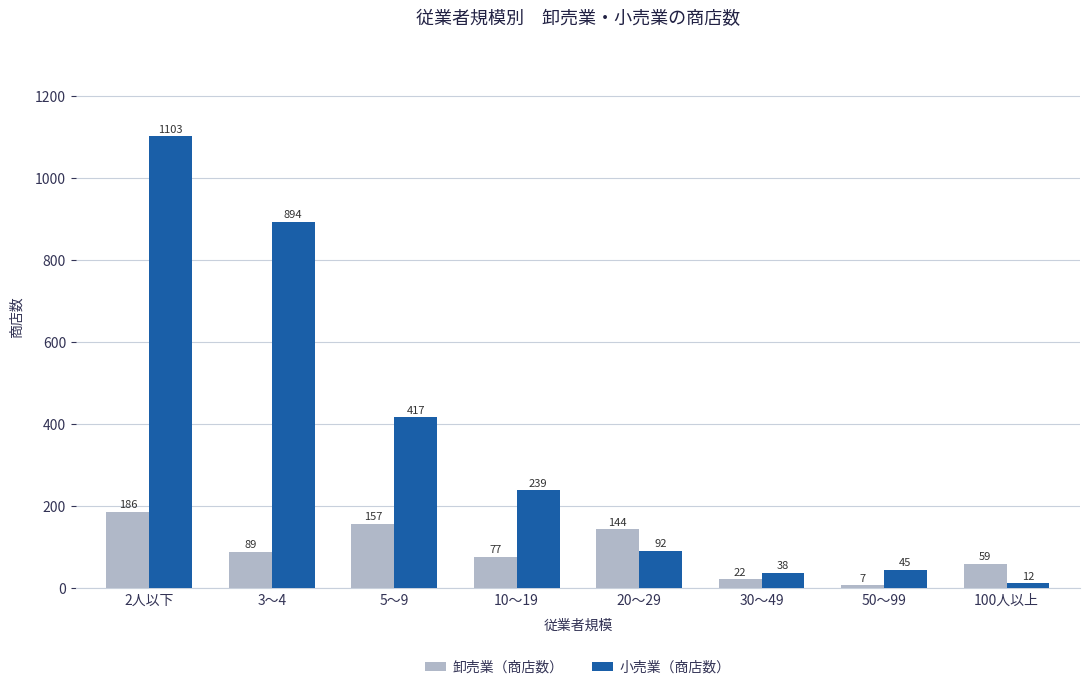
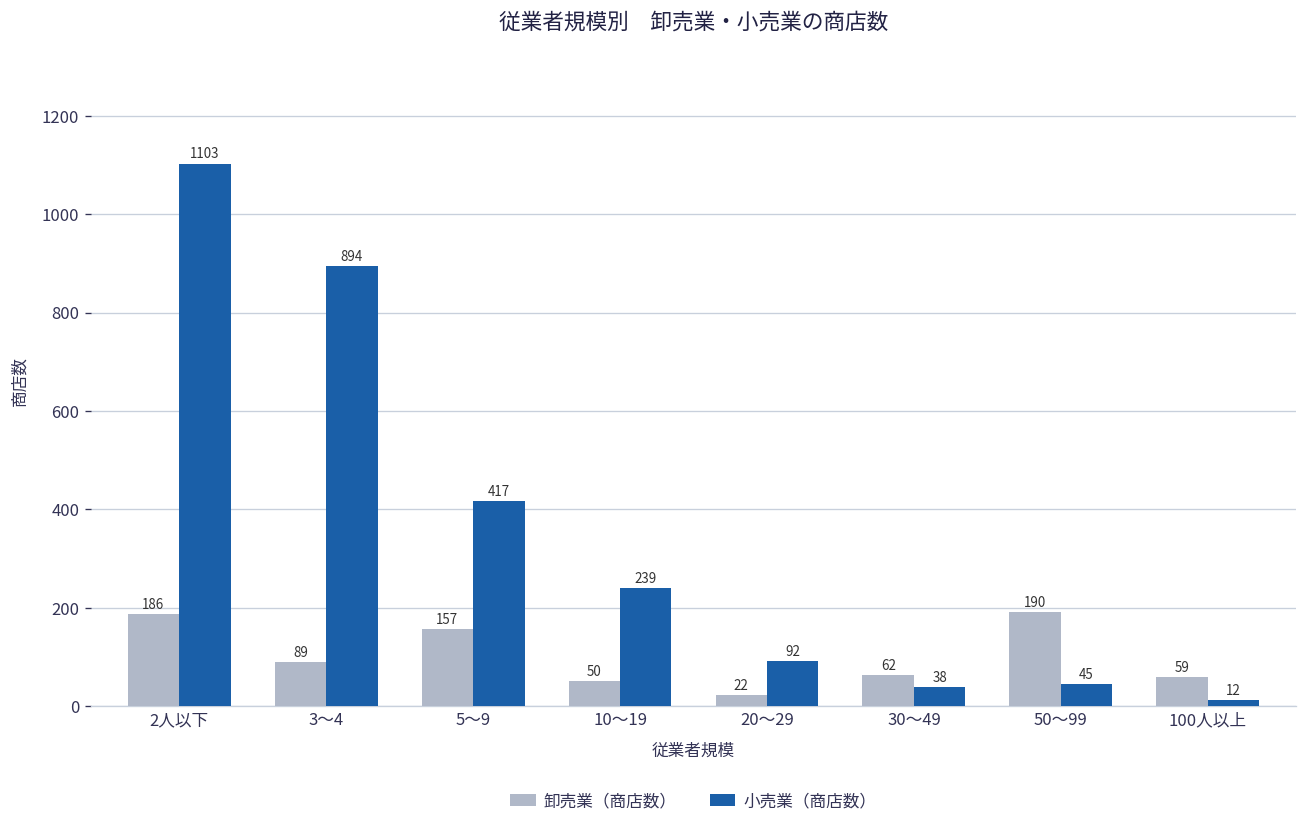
  {
    "卸売業（商店数）": {
      "2人以下": 186,
      "3～4": 89,
      "5～9": 157,
-     "10～19": 77,
-     "20～29": 144,
-     "30～49": 22,
-     "50～99": 7,
+     "10～19": 50,
+     "20～29": 22,
+     "30～49": 62,
+     "50～99": 190,
      "100人以上": 59
    },
    "小売業（商店数）": {
      "2人以下": 1103,
      "3～4": 894,
      "5～9": 417,
      "10～19": 239,
      "20～29": 92,
      "30～49": 38,
      "50～99": 45,
      "100人以上": 12
    }
  }
